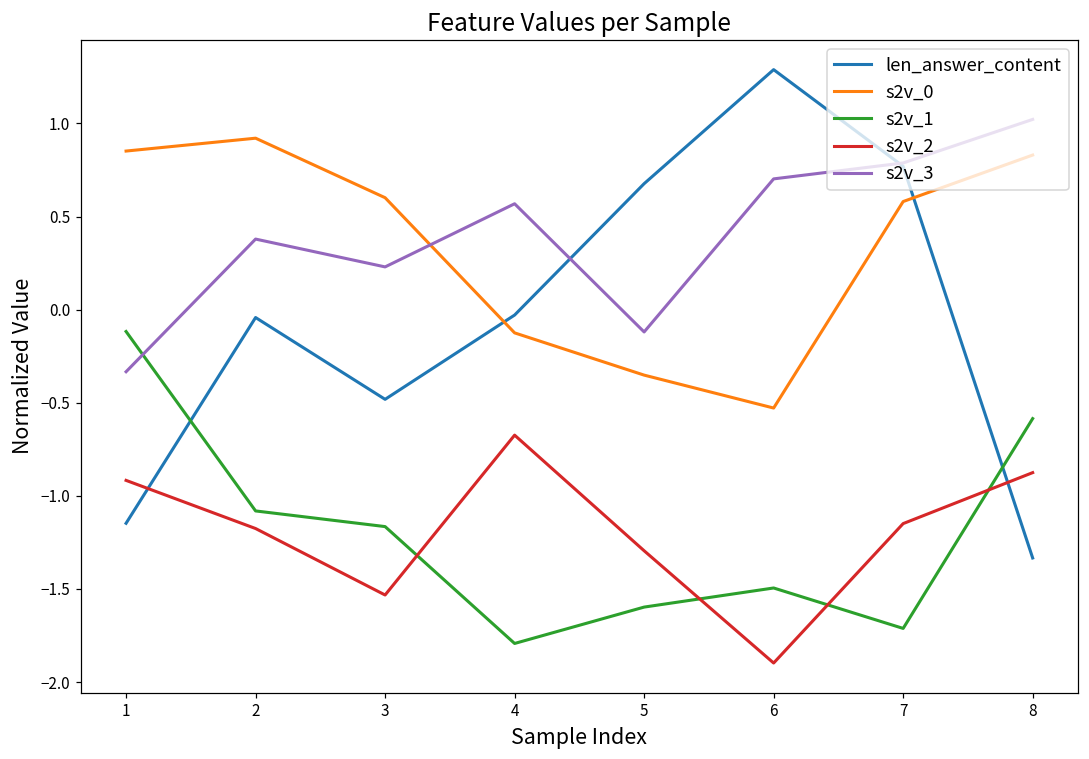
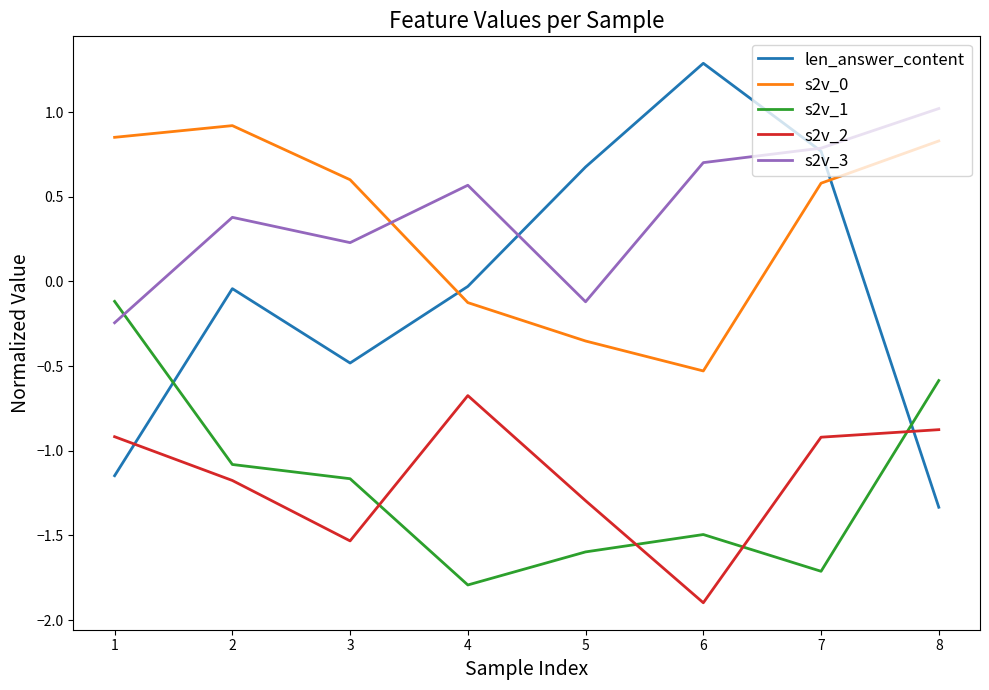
  {
    "len_answer_content": {
      "1": -1.15,
      "2": -0.04,
      "3": -0.48,
      "4": -0.03,
      "5": 0.68,
      "6": 1.29,
      "8": -1.33
    },
    "s2v_0": {
      "1": 0.85,
      "2": 0.92,
      "3": 0.60,
      "4": -0.12,
      "5": -0.35,
      "6": -0.53,
      "7": 0.58
    },
    "s2v_1": {
      "1": -0.12,
      "2": -1.08,
      "3": -1.17,
      "4": -1.79,
      "5": -1.60,
      "6": -1.49,
      "7": -1.71,
      "8": -0.59
    },
    "s2v_2": {
      "1": -0.92,
      "2": -1.18,
      "3": -1.53,
      "4": -0.67,
      "5": -1.29,
      "6": -1.90,
-     "7": -1.15,
+     "7": -0.92,
      "8": -0.88
    },
    "s2v_3": {
-     "1": -0.33,
+     "1": -0.24,
      "2": 0.38,
      "3": 0.23,
      "4": 0.57,
      "5": -0.12,
      "6": 0.70
    }
  }
